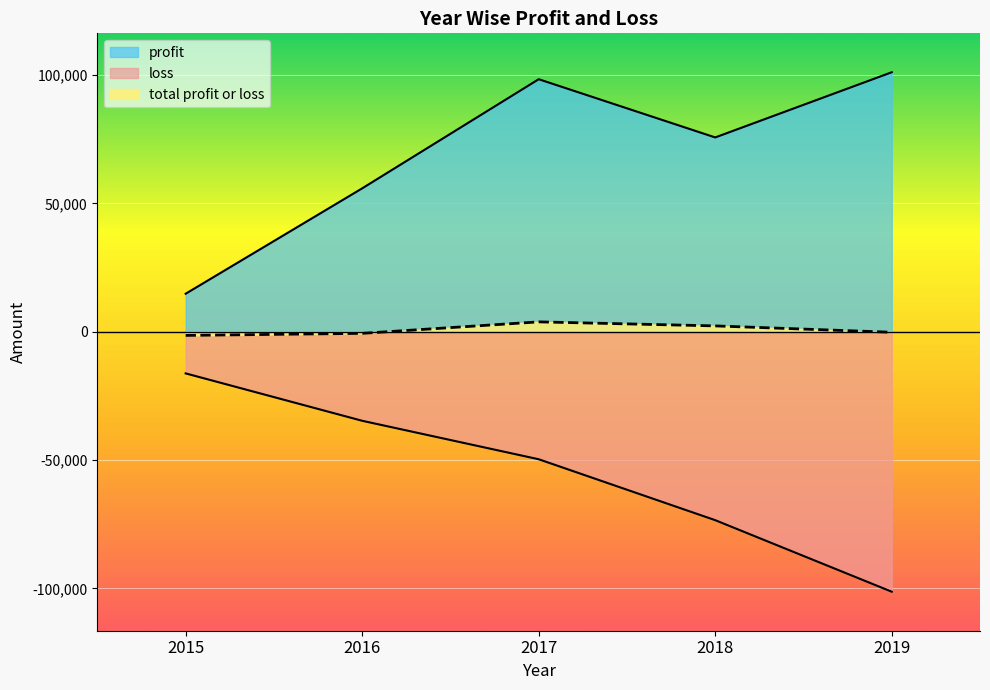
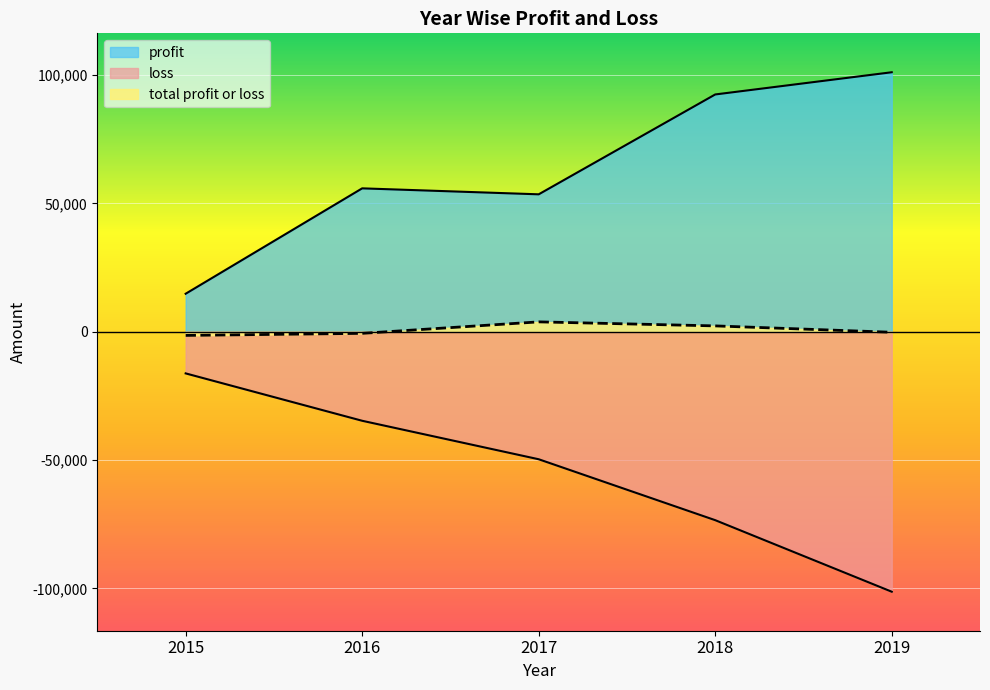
  {
    "profit": {
      "2015": "15,000",
      "2016": "56,000",
-     "2017": "98,000",
-     "2018": "76,000",
+     "2017": "54,000",
+     "2018": "92,000",
      "2019": "101,000"
    }
  }
